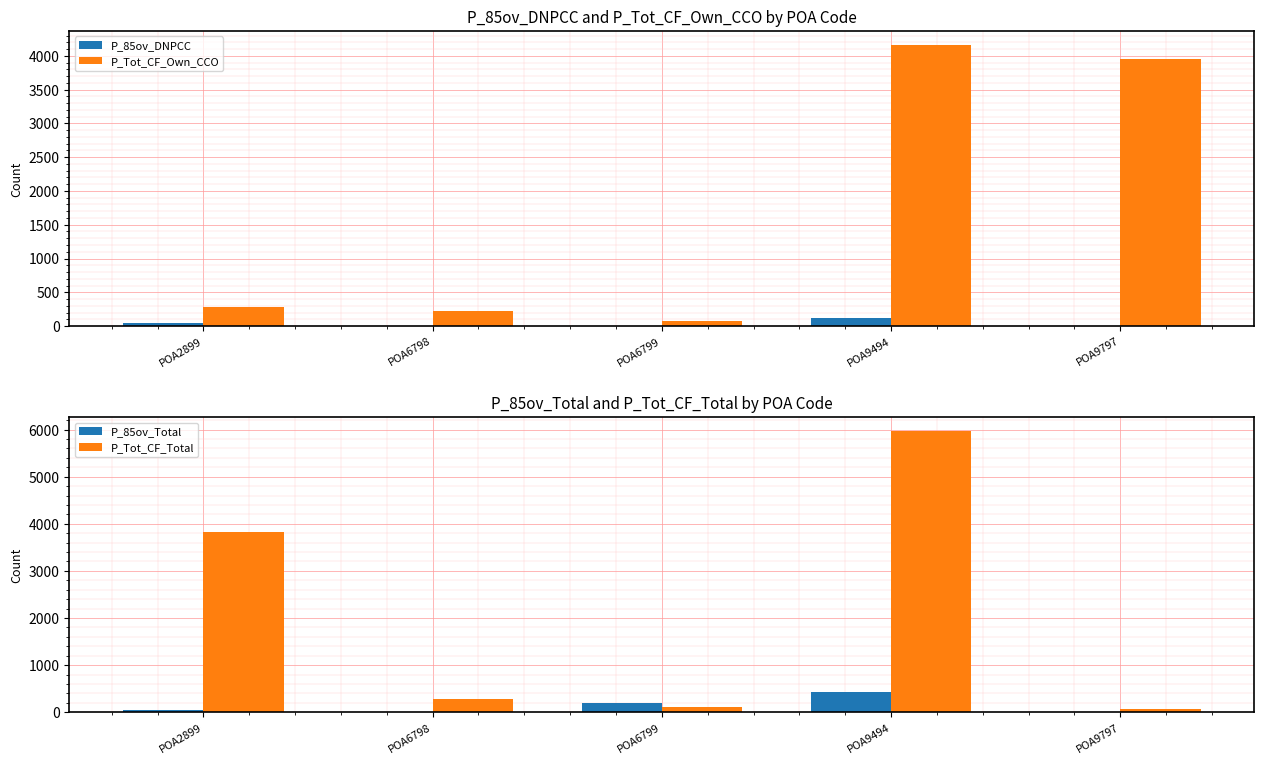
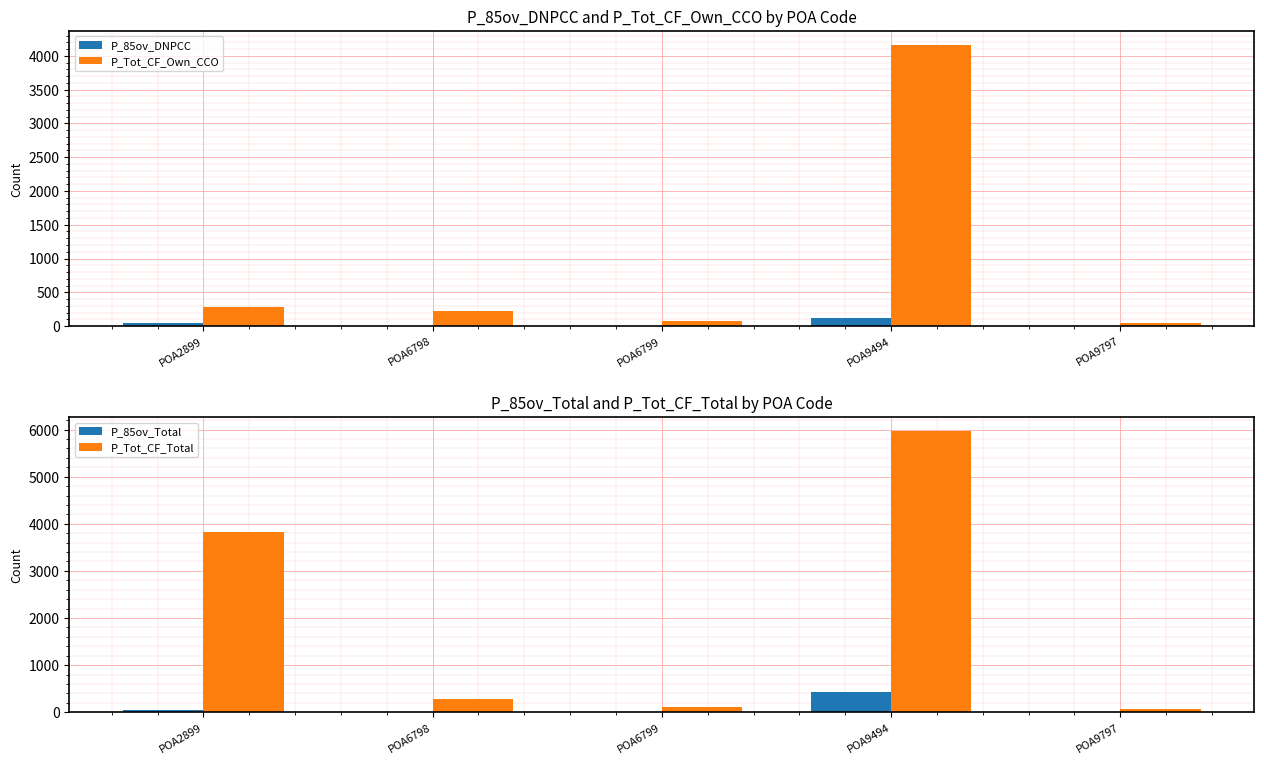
  {
    "P_85ov_DNPCC and P_Tot_CF_Own_CCO by POA Code": {
      "P_85ov_DNPCC": {
        "POA2899": 0,
        "POA9494": 100,
        "POA9797": 0
      },
      "P_Tot_CF_Own_CCO": {
        "POA2899": 300,
        "POA6798": 200,
        "POA6799": 100,
        "POA9494": 4200,
-       "POA9797": 4000
+       "POA9797": 100
      }
    },
    "P_85ov_Total and P_Tot_CF_Total by POA Code": {
      "P_85ov_Total": {
-       "POA6799": 200,
+       "POA6799": 0,
        "POA9494": 400,
        "POA9797": 0
      },
      "P_Tot_CF_Total": {
        "POA2899": 3800,
        "POA6798": 300,
        "POA6799": 100,
        "POA9494": 6000,
        "POA9797": 100
      }
    }
  }
